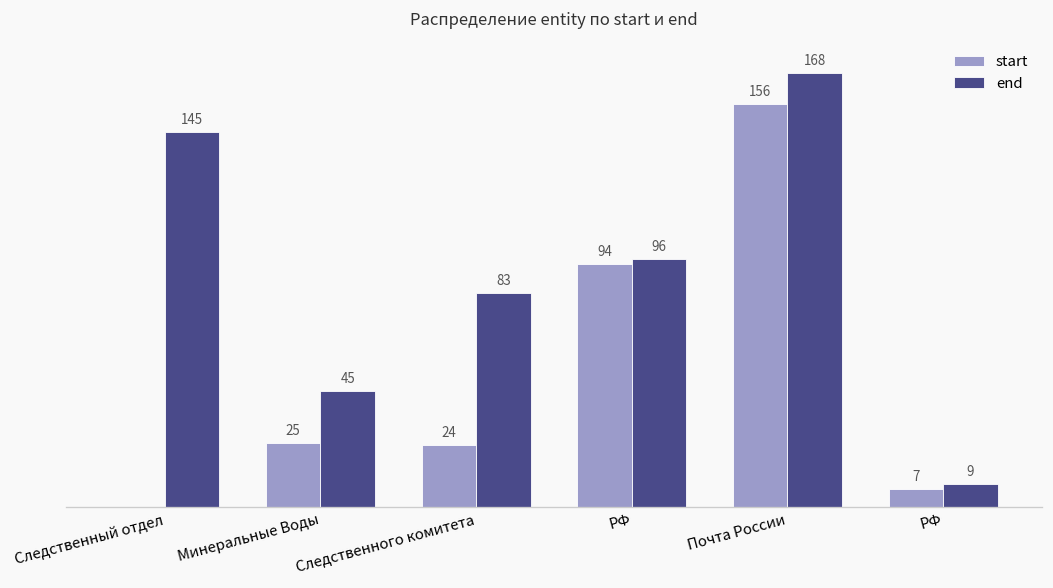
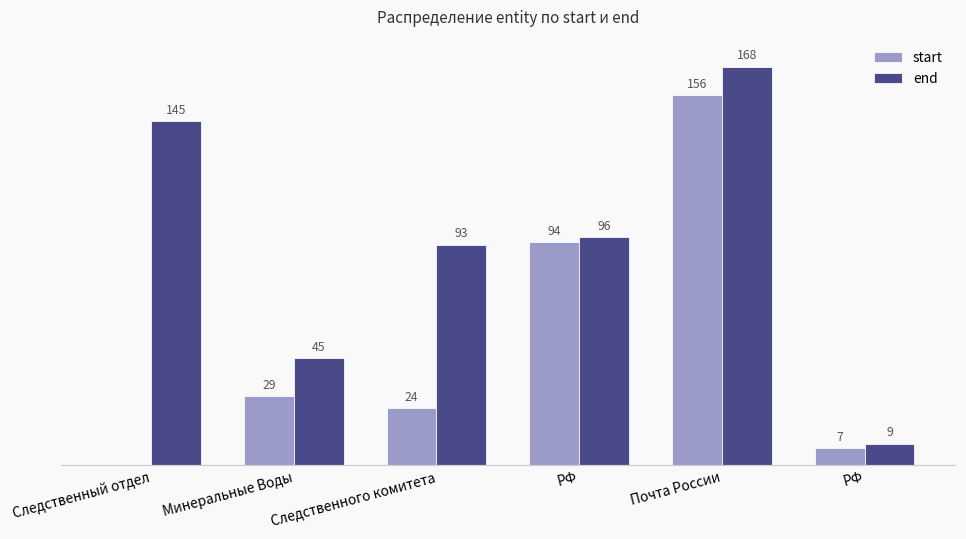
  {
    "start": {
-     "Минеральные Воды": 25,
+     "Минеральные Воды": 29,
      "Следственного комитета": 24,
      "Почта России": 156
    },
    "end": {
      "Следственный отдел": 145,
      "Минеральные Воды": 45,
-     "Следственного комитета": 83,
+     "Следственного комитета": 93,
      "Почта России": 168
    }
  }
